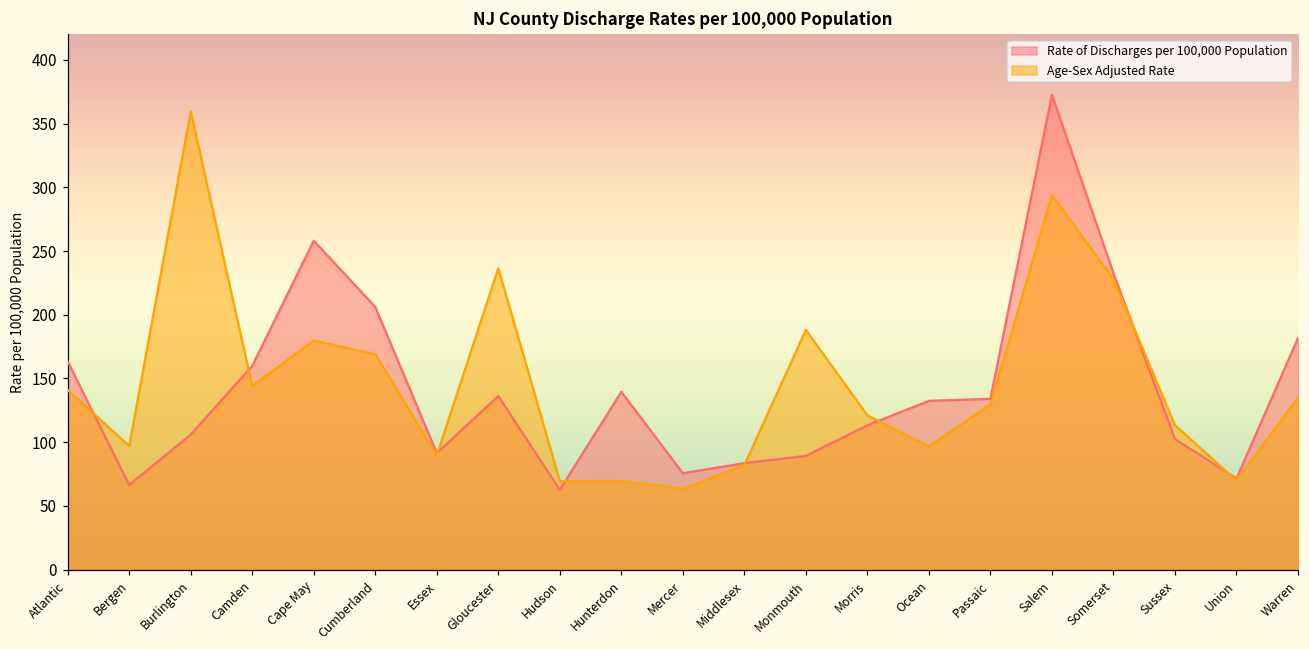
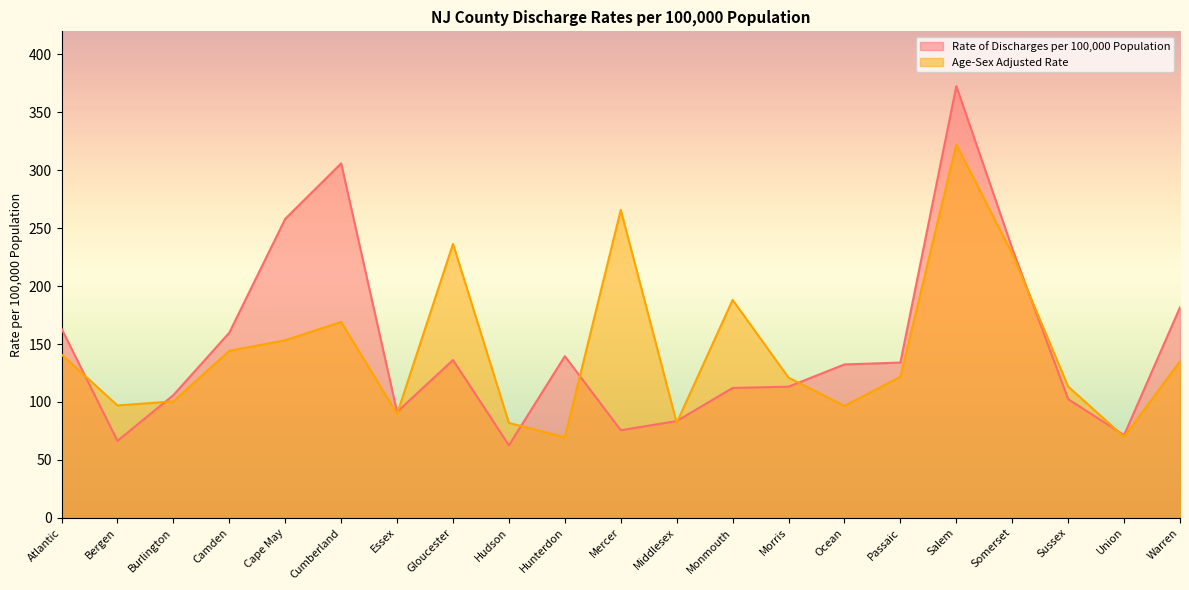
  {
    "Rate of Discharges per 100,000 Population": {
      "Atlantic": 163,
      "Bergen": 66,
      "Burlington": 106,
      "Camden": 160,
      "Cape May": 258,
-     "Cumberland": 206,
+     "Cumberland": 306,
      "Gloucester": 136,
      "Hudson": 63,
      "Hunterdon": 140,
      "Mercer": 76,
-     "Monmouth": 89,
+     "Monmouth": 112,
      "Morris": 113,
      "Ocean": 132,
      "Passaic": 134,
      "Salem": 373,
      "Somerset": 233,
      "Sussex": 102,
      "Warren": 182
    },
    "Age-Sex Adjusted Rate": {
      "Atlantic": 141,
      "Bergen": 97,
-     "Burlington": 360,
+     "Burlington": 101,
      "Camden": 144,
-     "Cape May": 180,
+     "Cape May": 153,
      "Cumberland": 169,
      "Gloucester": 237,
-     "Hudson": 69,
+     "Hudson": 82,
      "Hunterdon": 70,
-     "Mercer": 63,
+     "Mercer": 266,
      "Monmouth": 188,
      "Morris": 121,
      "Ocean": 97,
-     "Passaic": 130,
-     "Salem": 294,
+     "Passaic": 122,
+     "Salem": 322,
      "Somerset": 228,
      "Sussex": 113,
      "Warren": 135
    }
  }
